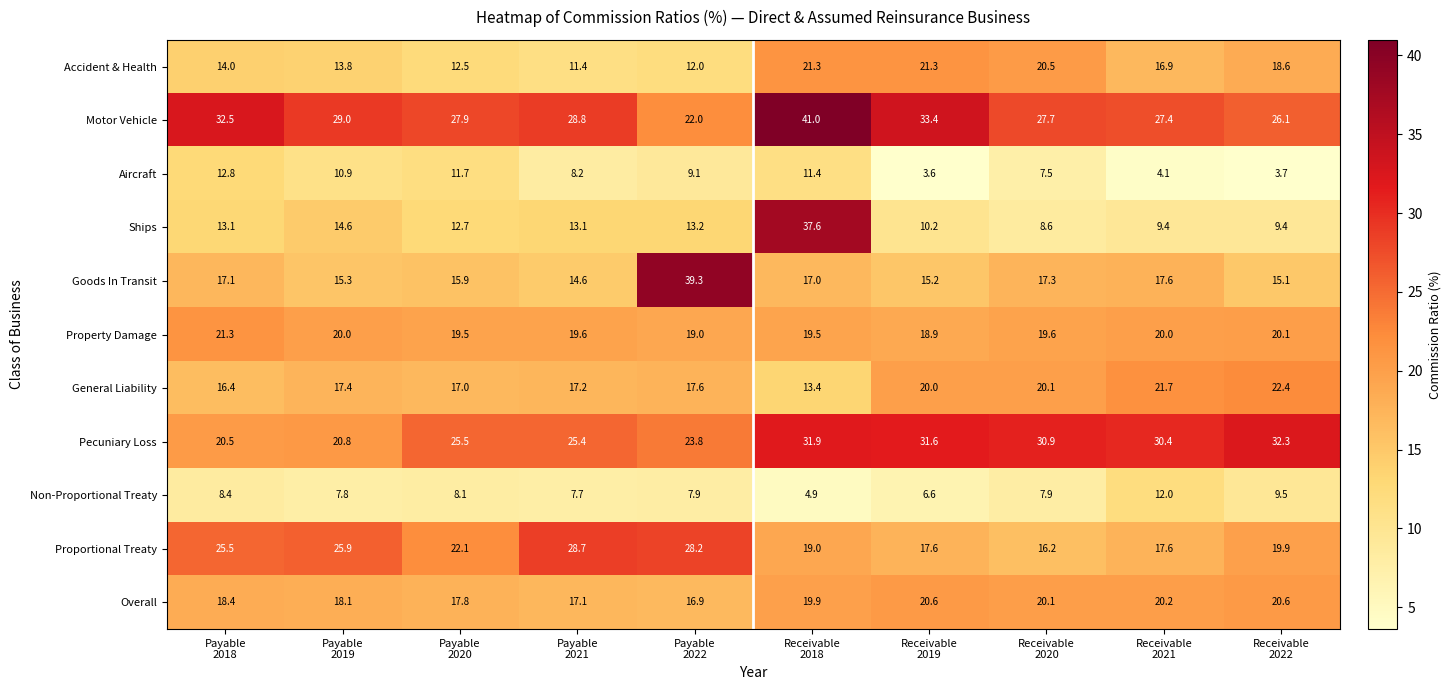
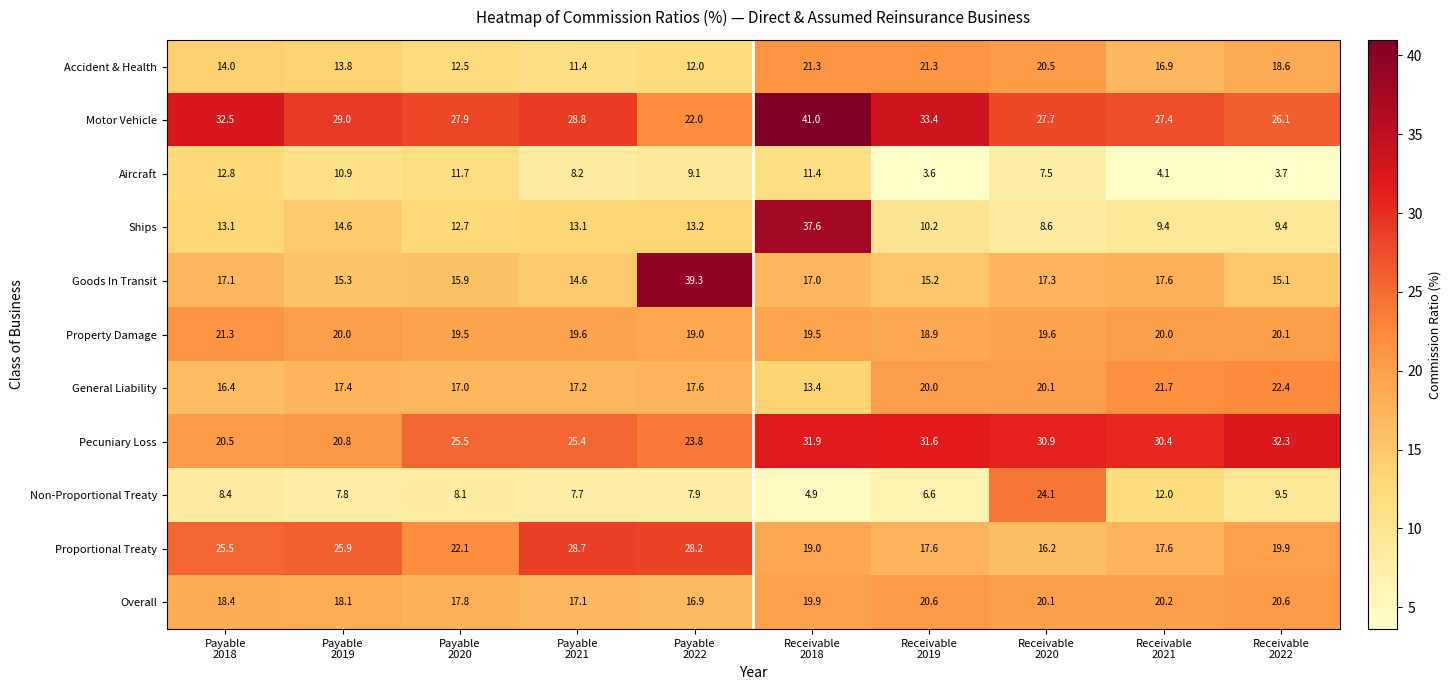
  {
    "Accident & Health": {
      "Payable 2018": 14.0,
      "Payable 2019": 13.8,
      "Payable 2020": 12.5,
      "Payable 2021": 11.4,
      "Payable 2022": 12.0,
      "Receivable 2018": 21.3,
      "Receivable 2019": 21.3,
      "Receivable 2020": 20.5,
      "Receivable 2021": 16.9,
      "Receivable 2022": 18.6
    },
    "Motor Vehicle": {
      "Payable 2018": 32.5,
      "Payable 2019": 29.0,
      "Payable 2020": 27.9,
      "Payable 2021": 28.8,
      "Payable 2022": 22.0,
      "Receivable 2018": 41.0,
      "Receivable 2019": 33.4,
      "Receivable 2020": 27.7,
      "Receivable 2021": 27.4,
      "Receivable 2022": 26.1
    },
    "Aircraft": {
      "Payable 2018": 12.8,
      "Payable 2019": 10.9,
      "Payable 2020": 11.7,
      "Payable 2021": 8.2,
      "Payable 2022": 9.1,
      "Receivable 2018": 11.4,
      "Receivable 2019": 3.6,
      "Receivable 2020": 7.5,
      "Receivable 2021": 4.1,
      "Receivable 2022": 3.7
    },
    "Ships": {
      "Payable 2018": 13.1,
      "Payable 2019": 14.6,
      "Payable 2020": 12.7,
      "Payable 2021": 13.1,
      "Payable 2022": 13.2,
      "Receivable 2018": 37.6,
      "Receivable 2019": 10.2,
      "Receivable 2020": 8.6,
      "Receivable 2021": 9.4,
      "Receivable 2022": 9.4
    },
    "Goods In Transit": {
      "Payable 2018": 17.1,
      "Payable 2019": 15.3,
      "Payable 2020": 15.9,
      "Payable 2021": 14.6,
      "Payable 2022": 39.3,
      "Receivable 2018": 17.0,
      "Receivable 2019": 15.2,
      "Receivable 2020": 17.3,
      "Receivable 2021": 17.6,
      "Receivable 2022": 15.1
    },
    "Property Damage": {
      "Payable 2018": 21.3,
      "Payable 2019": 20.0,
      "Payable 2020": 19.5,
      "Payable 2021": 19.6,
      "Payable 2022": 19.0,
      "Receivable 2018": 19.5,
      "Receivable 2019": 18.9,
      "Receivable 2020": 19.6,
      "Receivable 2021": 20.0,
      "Receivable 2022": 20.1
    },
    "General Liability": {
      "Payable 2018": 16.4,
      "Payable 2019": 17.4,
      "Payable 2020": 17.0,
      "Payable 2021": 17.2,
      "Payable 2022": 17.6,
      "Receivable 2018": 13.4,
      "Receivable 2019": 20.0,
      "Receivable 2020": 20.1,
      "Receivable 2021": 21.7,
      "Receivable 2022": 22.4
    },
    "Pecuniary Loss": {
      "Payable 2018": 20.5,
      "Payable 2019": 20.8,
      "Payable 2020": 25.5,
      "Payable 2021": 25.4,
      "Payable 2022": 23.8,
      "Receivable 2018": 31.9,
      "Receivable 2019": 31.6,
      "Receivable 2020": 30.9,
      "Receivable 2021": 30.4,
      "Receivable 2022": 32.3
    },
    "Non-Proportional Treaty": {
      "Payable 2018": 8.4,
      "Payable 2019": 7.8,
      "Payable 2020": 8.1,
      "Payable 2021": 7.7,
      "Payable 2022": 7.9,
      "Receivable 2018": 4.9,
      "Receivable 2019": 6.6,
-     "Receivable 2020": 7.9,
+     "Receivable 2020": 24.1,
      "Receivable 2021": 12.0,
      "Receivable 2022": 9.5
    },
    "Proportional Treaty": {
      "Payable 2018": 25.5,
      "Payable 2019": 25.9,
      "Payable 2020": 22.1,
      "Payable 2021": 28.7,
      "Payable 2022": 28.2,
      "Receivable 2018": 19.0,
      "Receivable 2019": 17.6,
      "Receivable 2020": 16.2,
      "Receivable 2021": 17.6,
      "Receivable 2022": 19.9
    },
    "Overall": {
      "Payable 2018": 18.4,
      "Payable 2019": 18.1,
      "Payable 2020": 17.8,
      "Payable 2021": 17.1,
      "Payable 2022": 16.9,
      "Receivable 2018": 19.9,
      "Receivable 2019": 20.6,
      "Receivable 2020": 20.1,
      "Receivable 2021": 20.2,
      "Receivable 2022": 20.6
    }
  }
